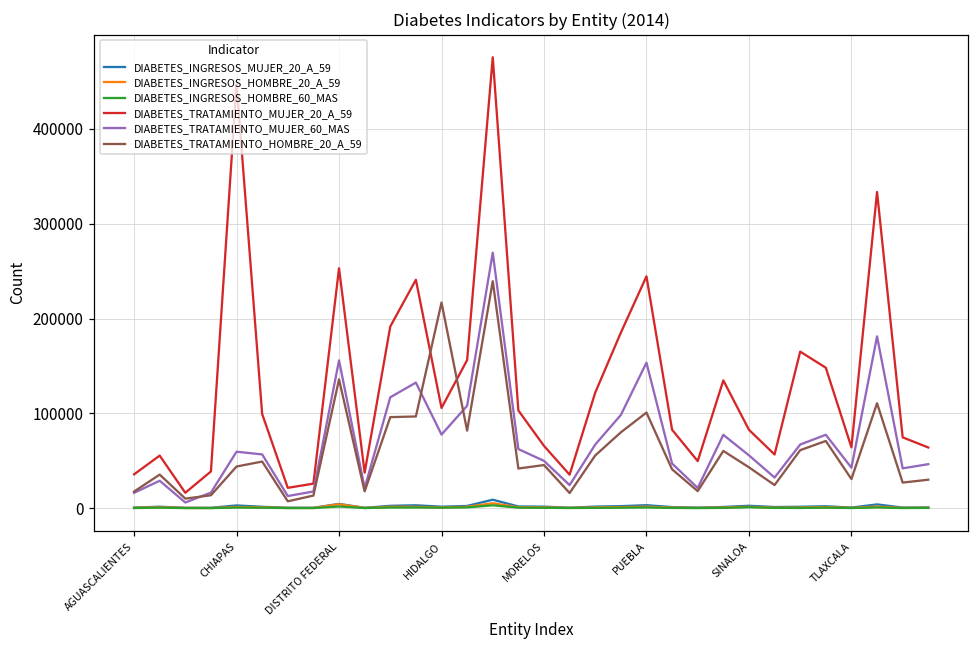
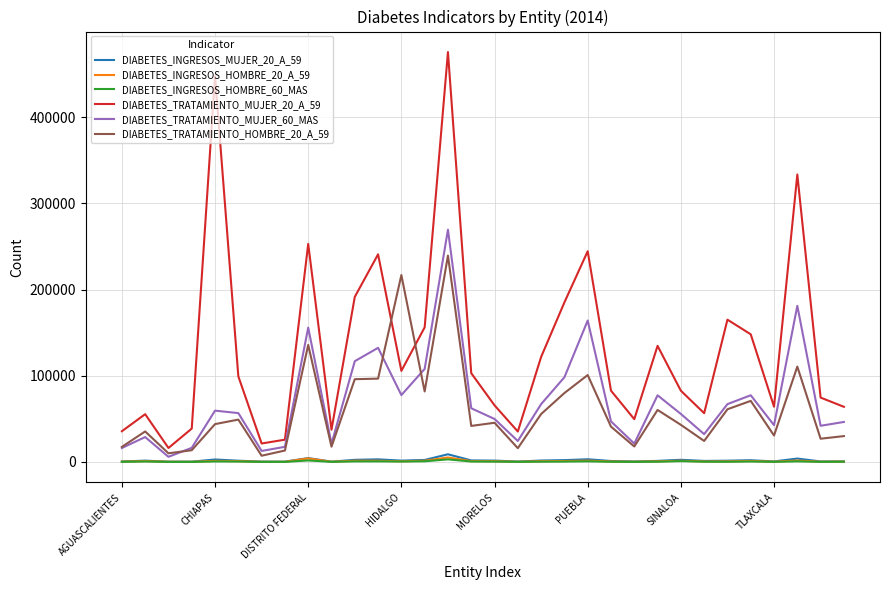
  {
    "DIABETES_TRATAMIENTO_MUJER_20_A_59": {
      "AGUASCALIENTES": 40000,
      "DISTRITO FEDERAL": 250000,
      "HIDALGO": 110000,
      "MORELOS": 70000,
      "PUEBLA": 240000,
      "SINALOA": 80000,
      "TLAXCALA": 60000
    },
    "DIABETES_TRATAMIENTO_MUJER_60_MAS": {
      "CHIAPAS": 60000,
      "DISTRITO FEDERAL": 160000,
      "HIDALGO": 80000,
      "MORELOS": 50000,
-     "PUEBLA": 150000,
+     "PUEBLA": 160000,
      "SINALOA": 60000,
      "TLAXCALA": 40000
    },
    "DIABETES_TRATAMIENTO_HOMBRE_20_A_59": {
      "CHIAPAS": 40000,
      "DISTRITO FEDERAL": 140000,
      "HIDALGO": 220000,
      "MORELOS": 50000,
      "PUEBLA": 100000,
      "SINALOA": 40000,
      "TLAXCALA": 30000
    }
  }
